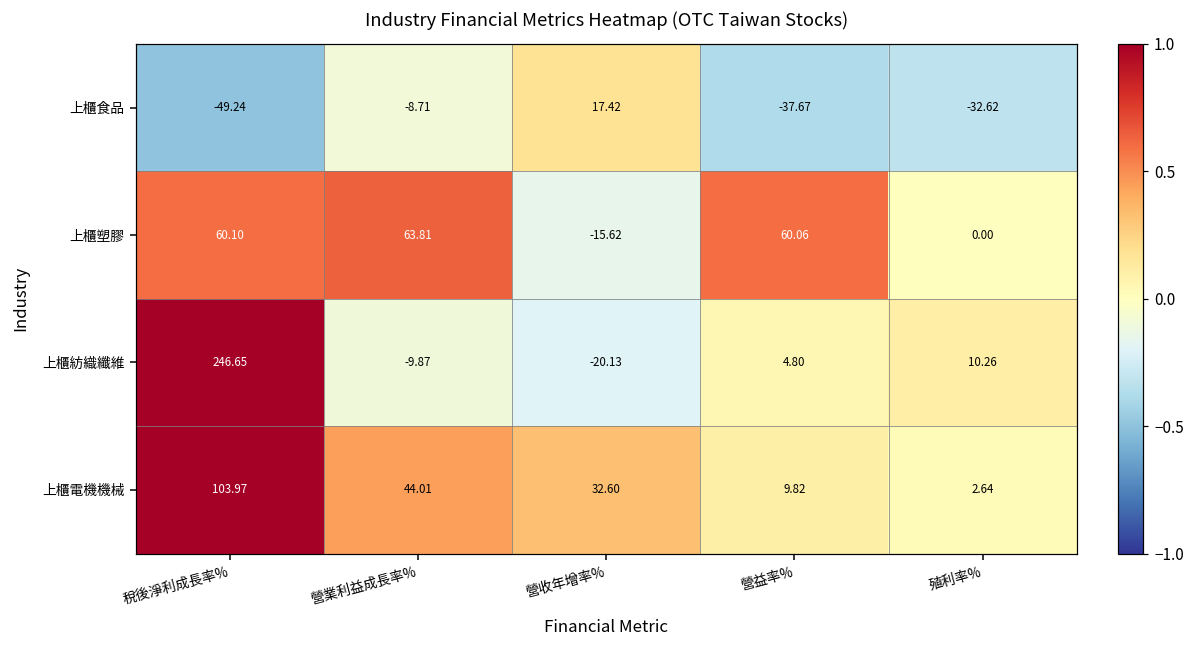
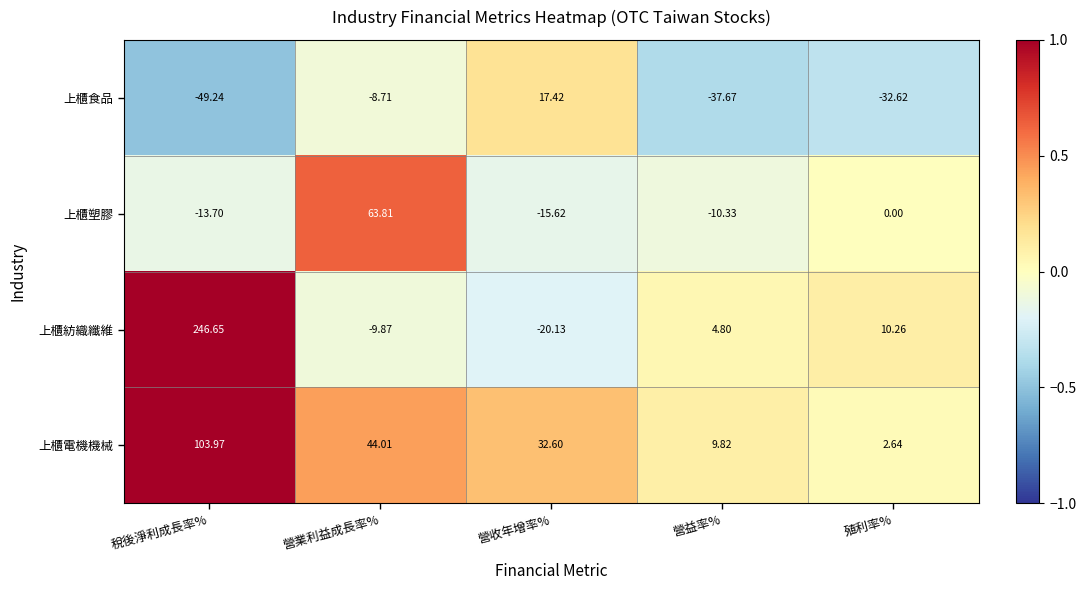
  {
    "上櫃食品": {
      "稅後淨利成長率%": -49.24,
      "營業利益成長率%": -8.71,
      "營收年增率%": 17.42,
      "營益率%": -37.67,
      "殖利率%": -32.62
    },
    "上櫃塑膠": {
-     "稅後淨利成長率%": 60.10,
+     "稅後淨利成長率%": -13.70,
      "營業利益成長率%": 63.81,
      "營收年增率%": -15.62,
-     "營益率%": 60.06,
+     "營益率%": -10.33,
      "殖利率%": 0.00
    },
    "上櫃紡織纖維": {
      "稅後淨利成長率%": 246.65,
      "營業利益成長率%": -9.87,
      "營收年增率%": -20.13,
      "營益率%": 4.80,
      "殖利率%": 10.26
    },
    "上櫃電機機械": {
      "稅後淨利成長率%": 103.97,
      "營業利益成長率%": 44.01,
      "營收年增率%": 32.60,
      "營益率%": 9.82,
      "殖利率%": 2.64
    }
  }
